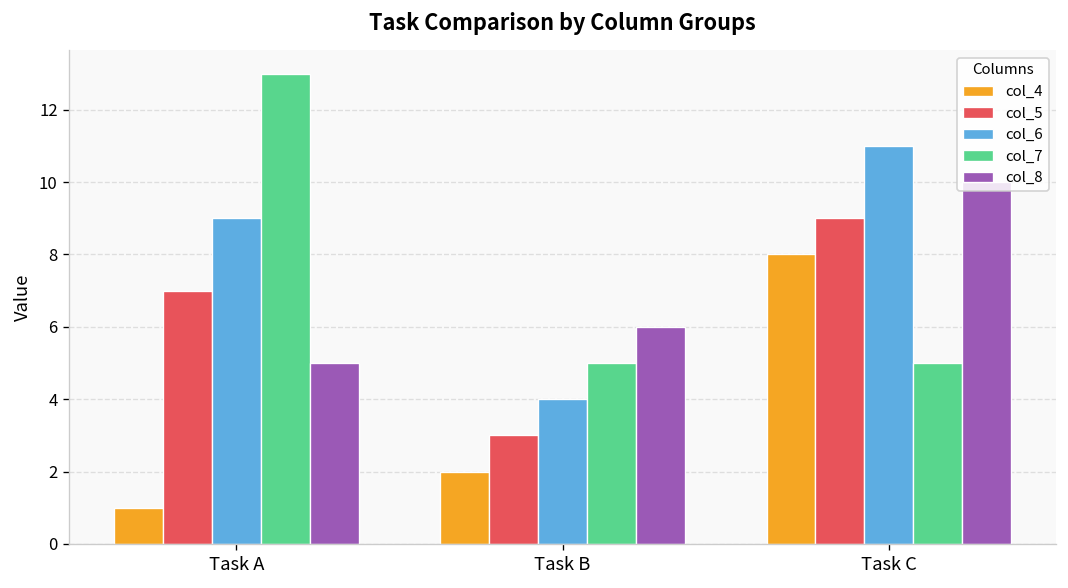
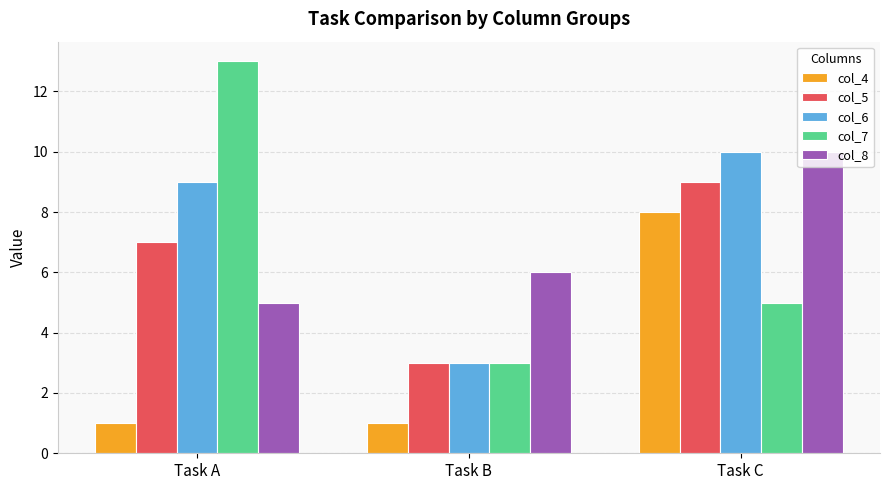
  {
    "col_4": {
      "Task A": 1,
-     "Task B": 2,
+     "Task B": 1,
      "Task C": 8
    },
    "col_5": {
      "Task A": 7,
      "Task B": 3,
      "Task C": 9
    },
    "col_6": {
      "Task A": 9,
-     "Task B": 4,
-     "Task C": 11
+     "Task B": 3,
+     "Task C": 10
    },
    "col_7": {
      "Task A": 13,
-     "Task B": 5,
+     "Task B": 3,
      "Task C": 5
    },
    "col_8": {
      "Task A": 5,
      "Task B": 6
    }
  }
